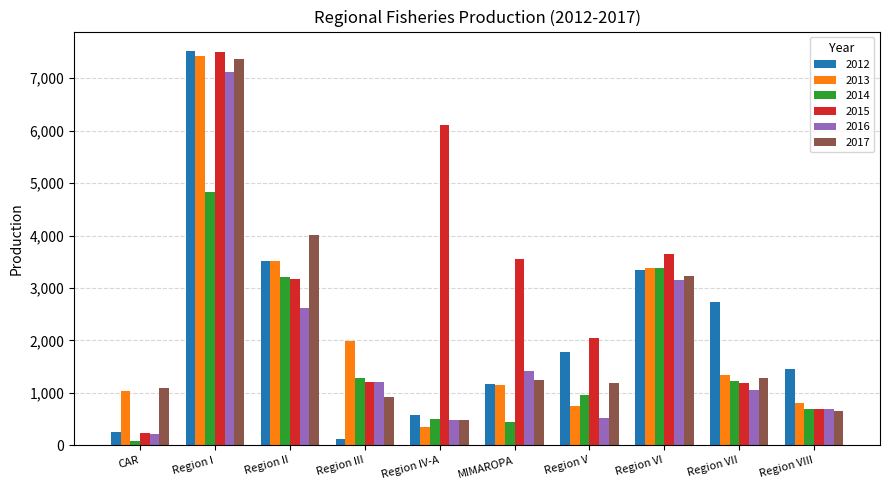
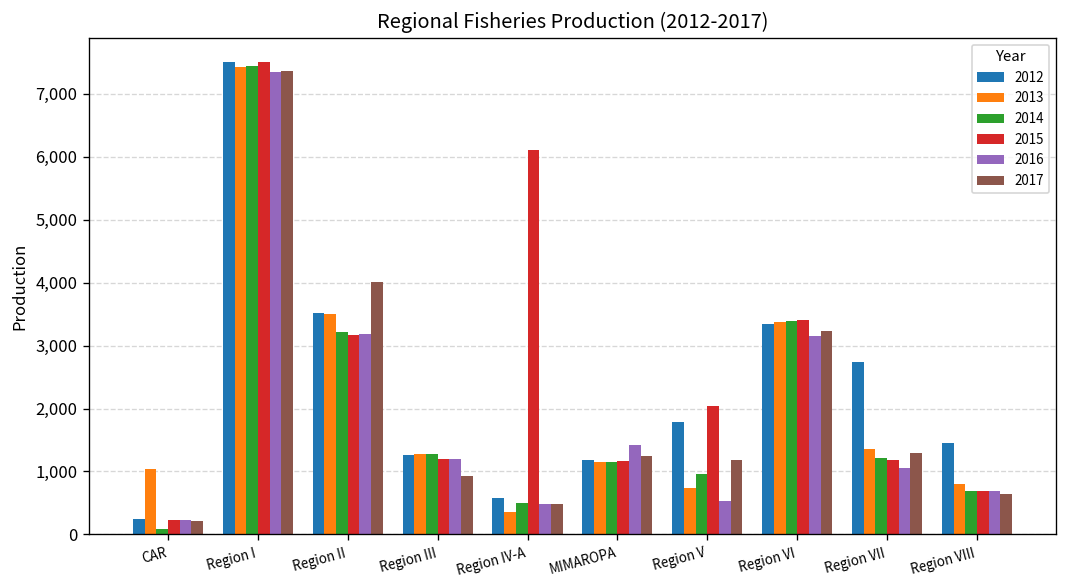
  {
    "2012": {
      "CAR": "200",
      "Region I": "7,500",
      "Region II": "3,500",
-     "Region III": "100",
+     "Region III": "1,300",
      "Region IV-A": "600",
      "MIMAROPA": "1,200",
      "Region V": "1,800",
      "Region VI": "3,300",
      "Region VII": "2,700",
      "Region VIII": "1,500"
    },
    "2013": {
      "CAR": "1,000",
      "Region I": "7,400",
      "Region II": "3,500",
-     "Region III": "2,000",
+     "Region III": "1,300",
      "Region IV-A": "400",
      "MIMAROPA": "1,200",
      "Region V": "700",
      "Region VI": "3,400",
      "Region VII": "1,300",
      "Region VIII": "800"
    },
    "2014": {
      "CAR": "100",
-     "Region I": "4,800",
+     "Region I": "7,400",
      "Region II": "3,200",
      "Region III": "1,300",
      "Region IV-A": "500",
-     "MIMAROPA": "400",
+     "MIMAROPA": "1,200",
      "Region V": "1,000",
      "Region VI": "3,400",
      "Region VII": "1,200",
      "Region VIII": "700"
    },
    "2015": {
      "CAR": "200",
      "Region I": "7,500",
      "Region II": "3,200",
      "Region III": "1,200",
      "Region IV-A": "6,100",
-     "MIMAROPA": "3,600",
+     "MIMAROPA": "1,200",
      "Region V": "2,000",
-     "Region VI": "3,700",
+     "Region VI": "3,400",
      "Region VII": "1,200",
      "Region VIII": "700"
    },
    "2016": {
      "CAR": "200",
-     "Region I": "7,100",
-     "Region II": "2,600",
+     "Region I": "7,400",
+     "Region II": "3,200",
      "Region III": "1,200",
      "Region IV-A": "500",
      "MIMAROPA": "1,400",
      "Region V": "500",
      "Region VI": "3,200",
      "Region VII": "1,000",
      "Region VIII": "700"
    },
    "2017": {
-     "CAR": "1,100",
+     "CAR": "200",
      "Region I": "7,400",
      "Region II": "4,000",
      "Region III": "900",
      "Region IV-A": "500",
      "MIMAROPA": "1,200",
      "Region V": "1,200",
      "Region VI": "3,200",
      "Region VII": "1,300",
      "Region VIII": "600"
    }
  }
